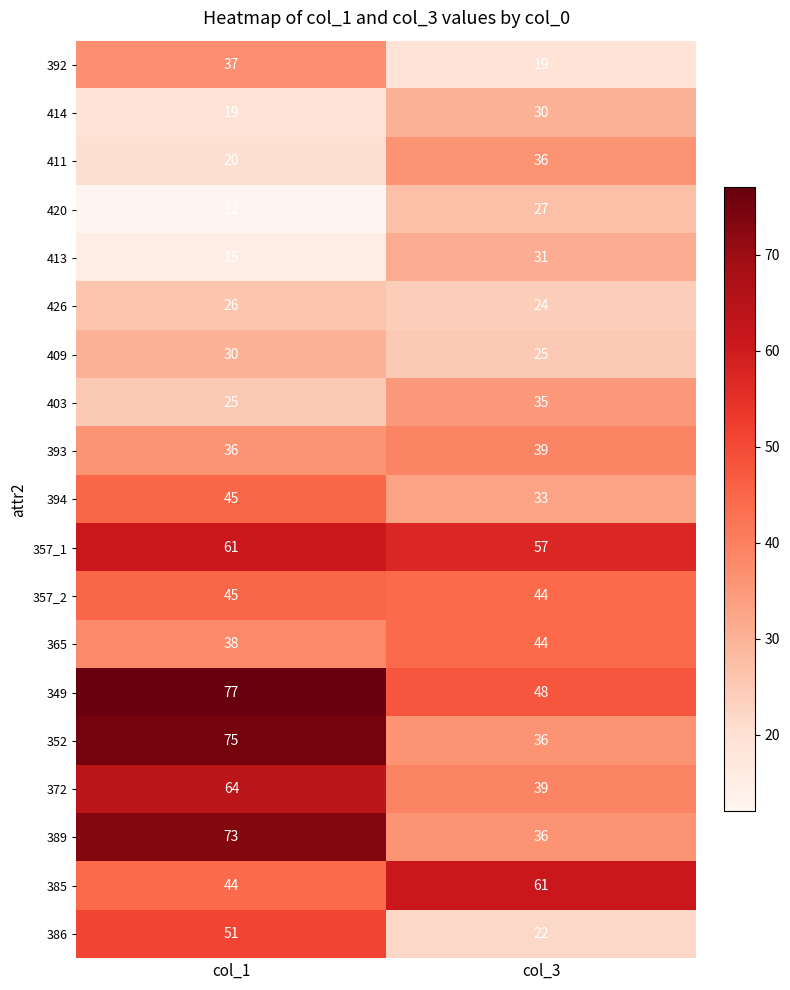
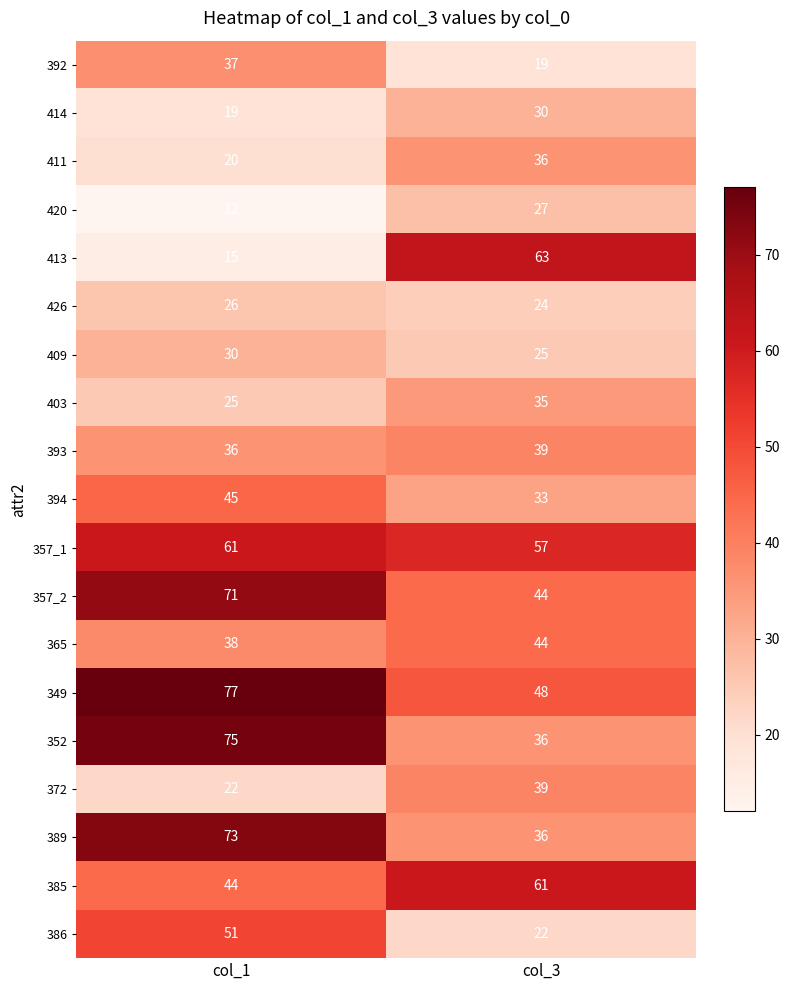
  {
    "392": {
      "col_1": 37
    },
    "414": {
      "col_3": 30
    },
    "411": {
      "col_3": 36
    },
    "420": {
      "col_3": 27
    },
    "413": {
-     "col_3": 31
+     "col_3": 63
    },
    "426": {
      "col_1": 26,
      "col_3": 24
    },
    "409": {
      "col_1": 30,
      "col_3": 25
    },
    "403": {
      "col_1": 25,
      "col_3": 35
    },
    "393": {
      "col_1": 36,
      "col_3": 39
    },
    "394": {
      "col_1": 45,
      "col_3": 33
    },
    "357_1": {
      "col_1": 61,
      "col_3": 57
    },
    "357_2": {
-     "col_1": 45,
+     "col_1": 71,
      "col_3": 44
    },
    "365": {
      "col_1": 38,
      "col_3": 44
    },
    "349": {
      "col_1": 77,
      "col_3": 48
    },
    "352": {
      "col_1": 75,
      "col_3": 36
    },
    "372": {
-     "col_1": 64,
+     "col_1": 22,
      "col_3": 39
    },
    "389": {
      "col_1": 73,
      "col_3": 36
    },
    "385": {
      "col_1": 44,
      "col_3": 61
    },
    "386": {
      "col_1": 51,
      "col_3": 22
    }
  }
